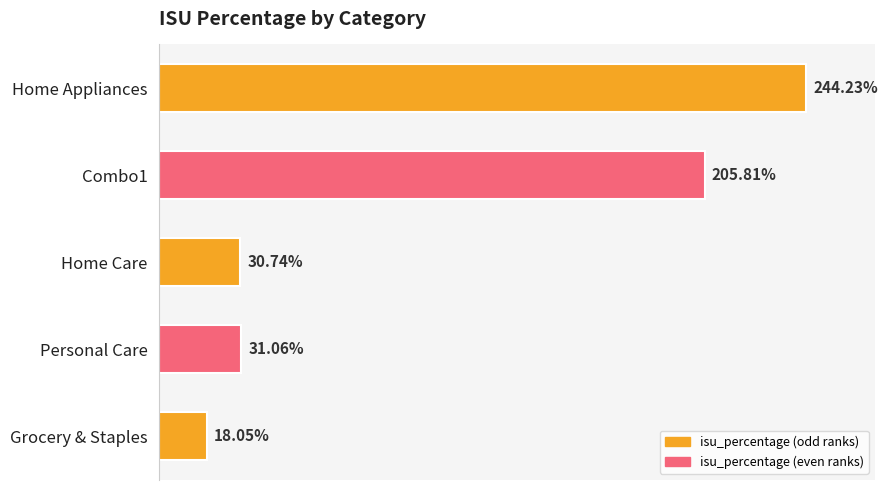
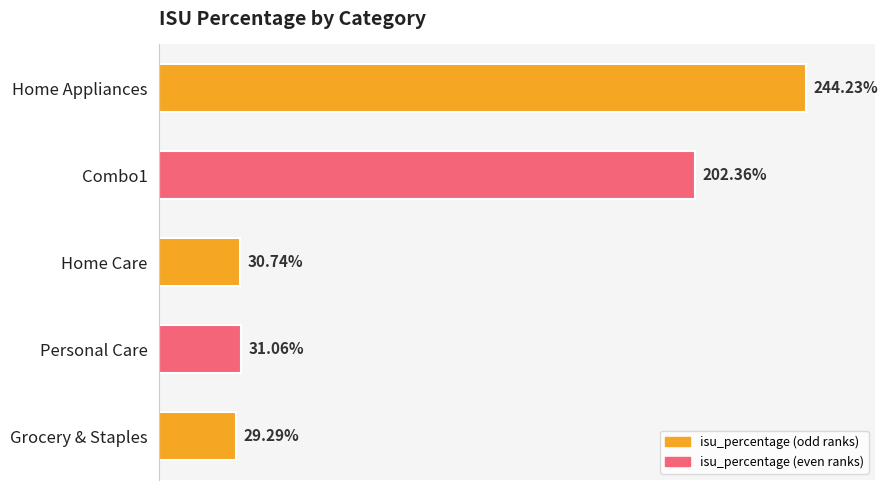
  {
    "Home Appliances": "244.23%",
-   "Combo1": "205.81%",
+   "Combo1": "202.36%",
    "Home Care": "30.74%",
    "Personal Care": "31.06%",
-   "Grocery & Staples": "18.05%"
+   "Grocery & Staples": "29.29%"
  }
